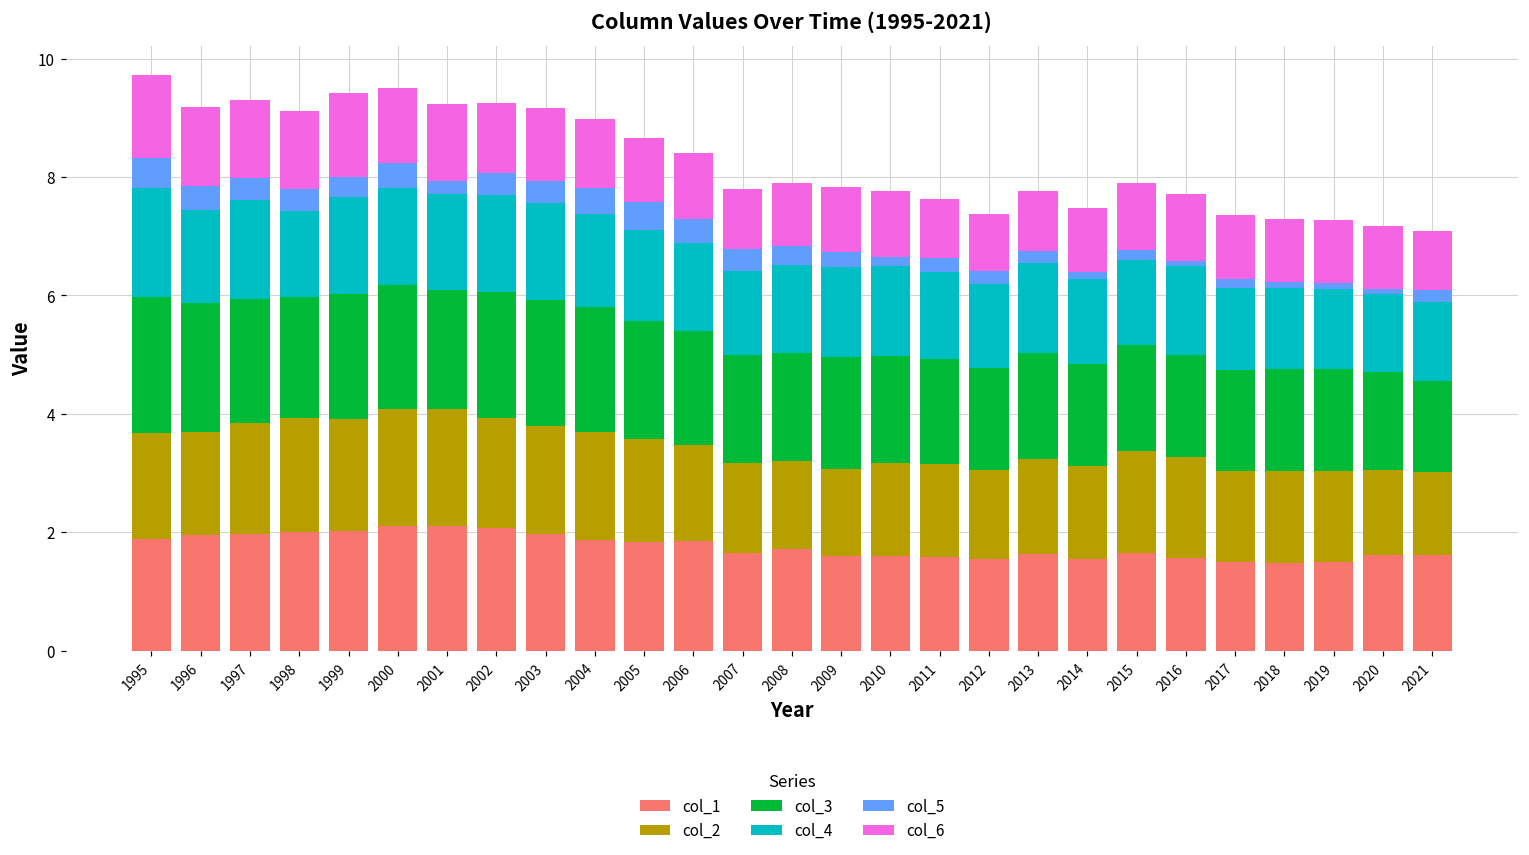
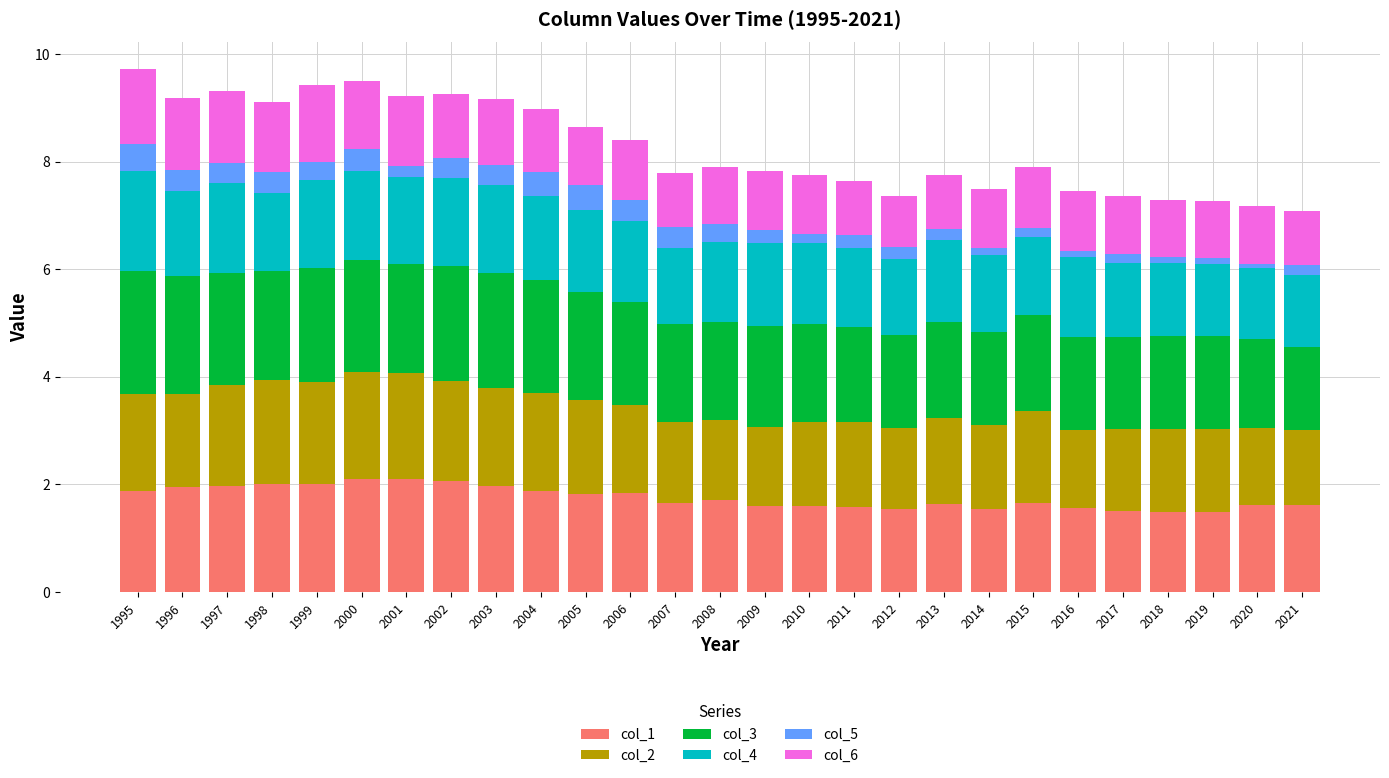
  {
    "col_1": {
      "1995": 1.9,
      "1996": 1.9,
      "1997": 2.0,
      "1998": 2.0,
      "1999": 2.0,
      "2000": 2.1,
      "2001": 2.1,
      "2002": 2.1,
      "2003": 2.0,
      "2004": 1.9,
      "2005": 1.8,
      "2006": 1.9,
      "2007": 1.7,
      "2008": 1.7,
      "2009": 1.6,
      "2010": 1.6,
      "2011": 1.6,
      "2012": 1.5,
      "2013": 1.6,
      "2014": 1.5,
      "2015": 1.6,
      "2016": 1.6,
      "2017": 1.5,
      "2018": 1.5,
      "2019": 1.5,
      "2020": 1.6,
      "2021": 1.6
    },
    "col_2": {
      "1995": 1.8,
      "1996": 1.7,
      "1997": 1.9,
      "1998": 1.9,
      "1999": 1.9,
      "2000": 2.0,
      "2001": 2.0,
      "2002": 1.9,
      "2003": 1.8,
      "2004": 1.8,
      "2005": 1.7,
      "2006": 1.6,
      "2007": 1.5,
      "2008": 1.5,
      "2009": 1.5,
      "2010": 1.6,
      "2011": 1.6,
      "2012": 1.5,
      "2013": 1.6,
      "2014": 1.6,
      "2015": 1.7,
-     "2016": 1.7,
+     "2016": 1.4,
      "2017": 1.5,
      "2018": 1.6,
      "2019": 1.5,
      "2020": 1.4,
      "2021": 1.4
    },
    "col_3": {
      "1995": 2.3,
      "1996": 2.2,
      "1997": 2.1,
      "1998": 2.0,
      "1999": 2.1,
      "2000": 2.1,
      "2001": 2.0,
      "2002": 2.1,
      "2003": 2.1,
      "2004": 2.1,
      "2005": 2.0,
      "2006": 1.9,
      "2007": 1.8,
      "2008": 1.8,
      "2009": 1.9,
      "2010": 1.8,
      "2011": 1.8,
      "2012": 1.7,
      "2013": 1.8,
      "2014": 1.7,
      "2015": 1.8,
      "2016": 1.7,
      "2017": 1.7,
      "2018": 1.7,
      "2019": 1.7,
      "2020": 1.7,
      "2021": 1.5
    },
    "col_4": {
      "1995": 1.9,
      "1996": 1.6,
      "1997": 1.7,
      "1998": 1.5,
      "1999": 1.6,
      "2000": 1.6,
      "2001": 1.6,
      "2002": 1.6,
      "2003": 1.6,
      "2004": 1.6,
      "2005": 1.5,
      "2006": 1.5,
      "2007": 1.4,
      "2008": 1.5,
      "2009": 1.5,
      "2010": 1.5,
      "2011": 1.5,
      "2012": 1.4,
      "2013": 1.5,
      "2014": 1.4,
      "2015": 1.4,
      "2016": 1.5,
      "2017": 1.4,
      "2018": 1.4,
      "2019": 1.3,
      "2020": 1.3,
      "2021": 1.3
    },
    "col_5": {
      "1995": 0.5,
      "1996": 0.4,
      "1997": 0.4,
      "1998": 0.4,
      "1999": 0.3,
      "2000": 0.4,
      "2001": 0.2,
      "2002": 0.4,
      "2003": 0.4,
      "2004": 0.4,
      "2005": 0.5,
      "2006": 0.4,
      "2007": 0.4,
      "2008": 0.3,
      "2009": 0.2,
      "2010": 0.2,
      "2011": 0.2,
      "2012": 0.2,
      "2013": 0.2,
      "2014": 0.1,
      "2015": 0.2,
      "2016": 0.1,
      "2017": 0.2,
      "2018": 0.1,
      "2019": 0.1,
      "2020": 0.1,
      "2021": 0.2
    },
    "col_6": {
      "1995": 1.4,
      "1996": 1.3,
      "1997": 1.3,
      "1998": 1.3,
      "1999": 1.4,
      "2000": 1.3,
      "2001": 1.3,
      "2002": 1.2,
      "2003": 1.2,
      "2004": 1.2,
      "2005": 1.1,
      "2006": 1.1,
      "2007": 1.0,
      "2008": 1.1,
      "2009": 1.1,
      "2010": 1.1,
      "2011": 1.0,
      "2012": 1.0,
      "2013": 1.0,
      "2014": 1.1,
      "2015": 1.1,
      "2016": 1.1,
      "2017": 1.1,
      "2018": 1.1,
      "2019": 1.1,
      "2020": 1.1,
      "2021": 1.0
    }
  }
